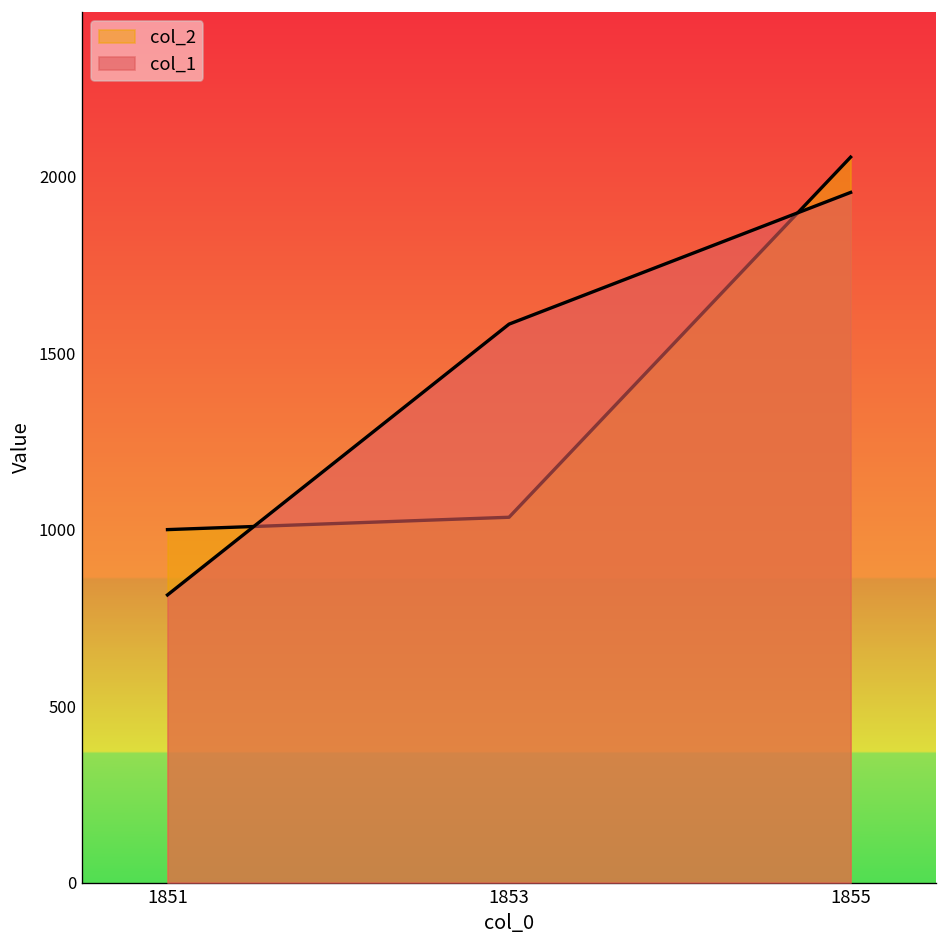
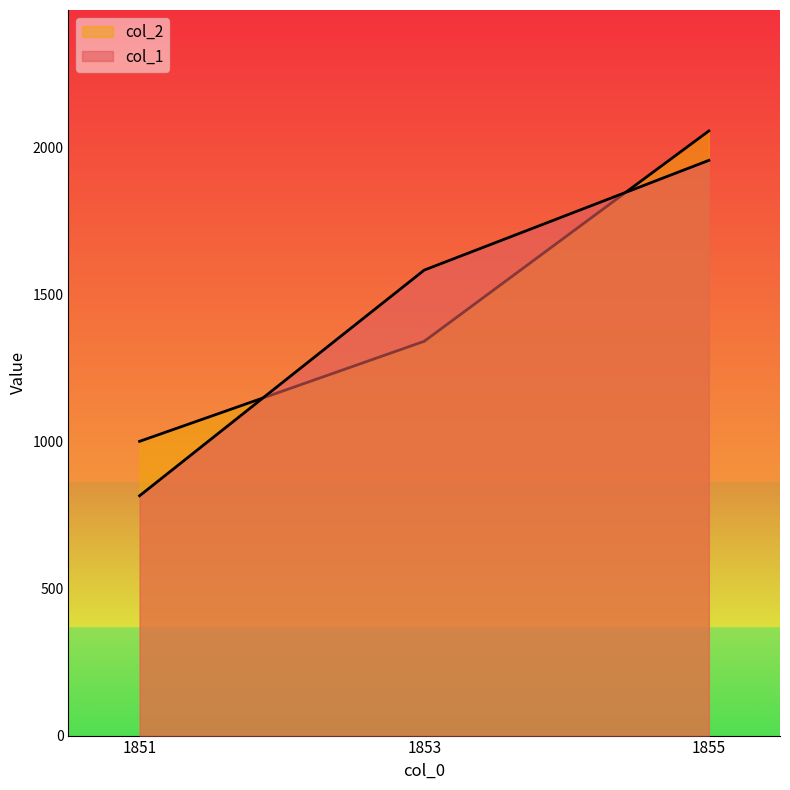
  {
    "col_2": {
      "1851": 1000,
-     "1853": 1040,
+     "1853": 1340,
      "1855": 2060
    },
    "col_1": {
      "1851": 820,
      "1853": 1580,
      "1855": 1960
    }
  }
